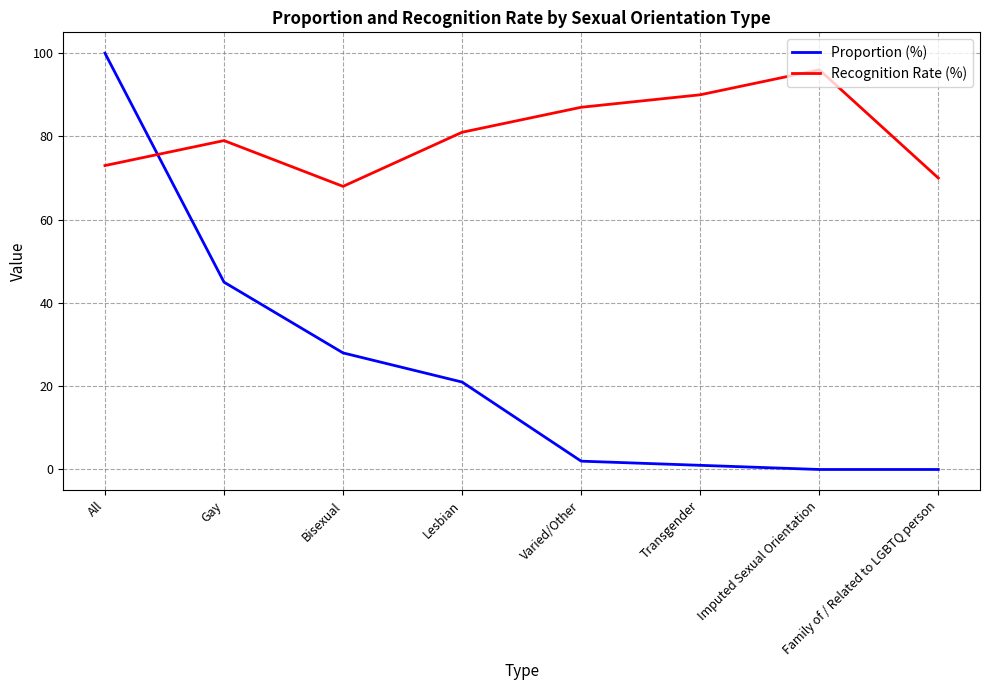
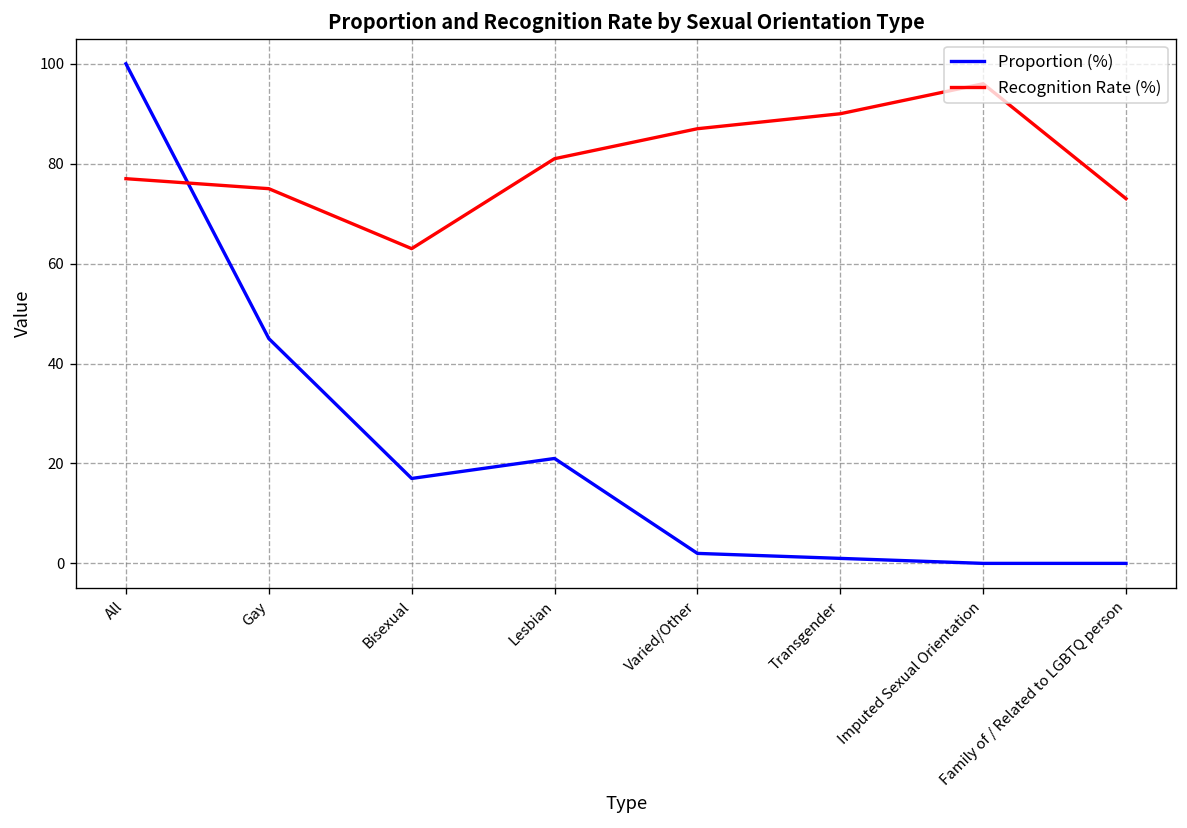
  {
    "Proportion (%)": {
      "All": 100,
      "Gay": 45,
-     "Bisexual": 28,
+     "Bisexual": 17,
      "Lesbian": 21,
      "Varied/Other": 2,
      "Transgender": 1,
      "Imputed Sexual Orientation": 0,
      "Family of / Related to LGBTQ person": 0
    },
    "Recognition Rate (%)": {
-     "All": 73,
-     "Gay": 79,
-     "Bisexual": 68,
+     "All": 77,
+     "Gay": 75,
+     "Bisexual": 63,
      "Lesbian": 81,
      "Varied/Other": 87,
      "Transgender": 90,
-     "Family of / Related to LGBTQ person": 70
+     "Family of / Related to LGBTQ person": 73
    }
  }
